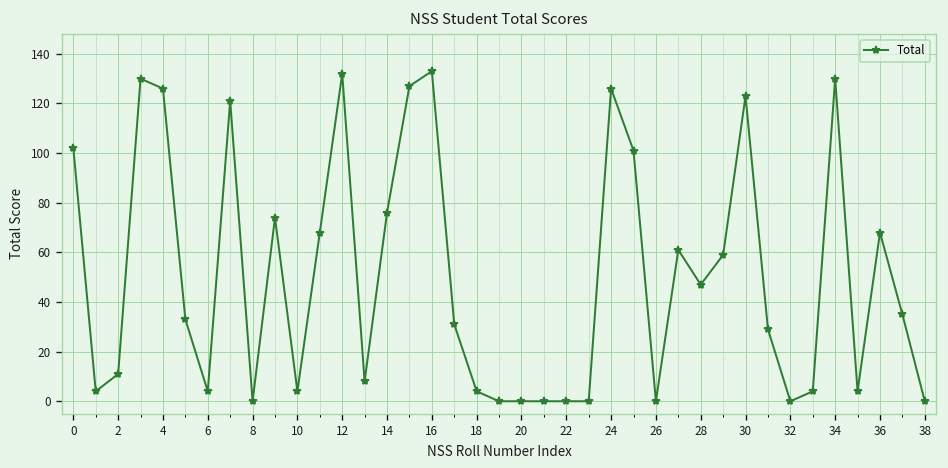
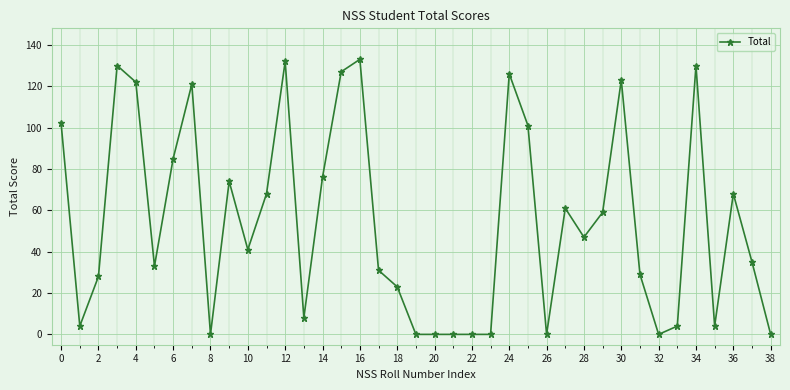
  {
    "0": 102,
-   "2": 11,
-   "4": 126,
-   "6": 4,
+   "2": 28,
+   "4": 122,
+   "6": 85,
    "8": 0,
-   "10": 4,
+   "10": 41,
    "12": 132,
    "14": 76,
    "16": 133,
-   "18": 4,
+   "18": 23,
    "20": 0,
    "22": 0,
    "24": 126,
    "26": 0,
    "28": 47,
    "30": 123,
    "32": 0,
    "34": 130,
    "36": 68,
    "38": 0
  }
